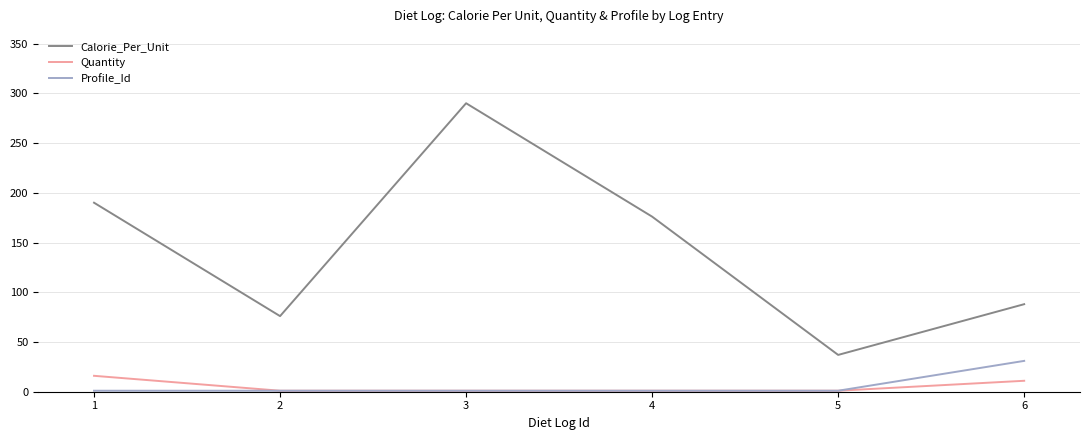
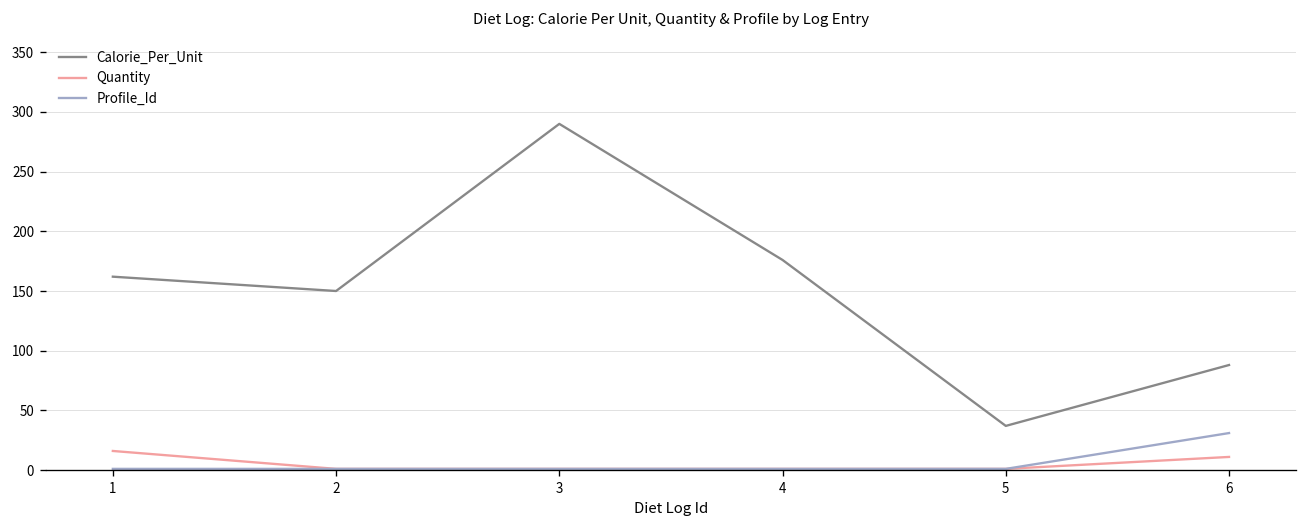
  {
    "Calorie_Per_Unit": {
-     "1": 190,
-     "2": 80,
+     "1": 160,
+     "2": 150,
      "3": 290,
      "4": 180,
      "5": 40,
      "6": 90
    },
    "Quantity": {
      "1": 20,
      "6": 10
    },
    "Profile_Id": {
      "1": 0,
      "6": 30
    }
  }
